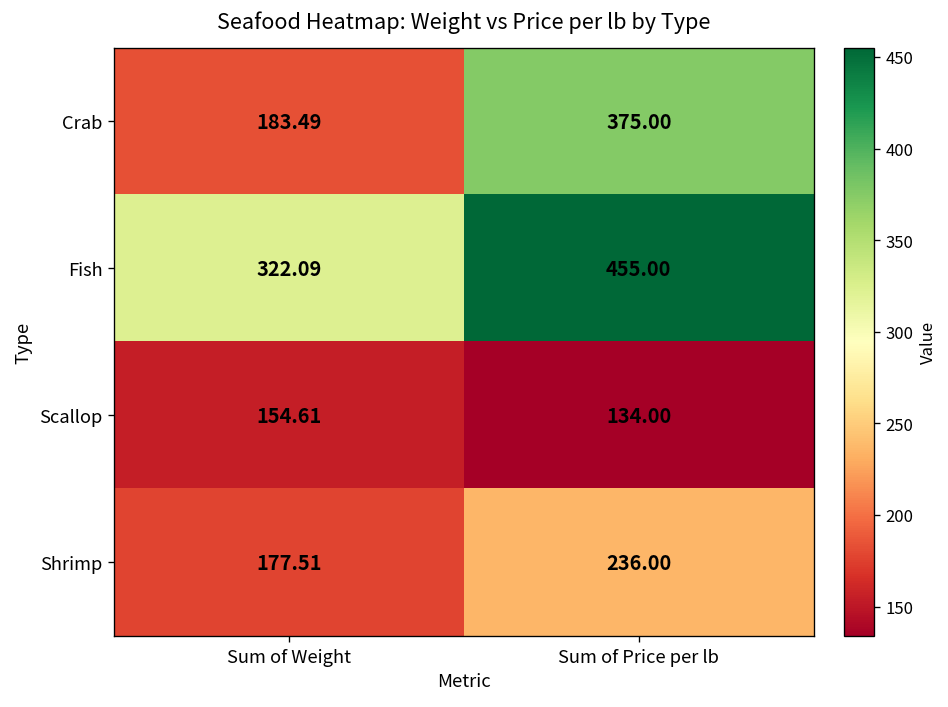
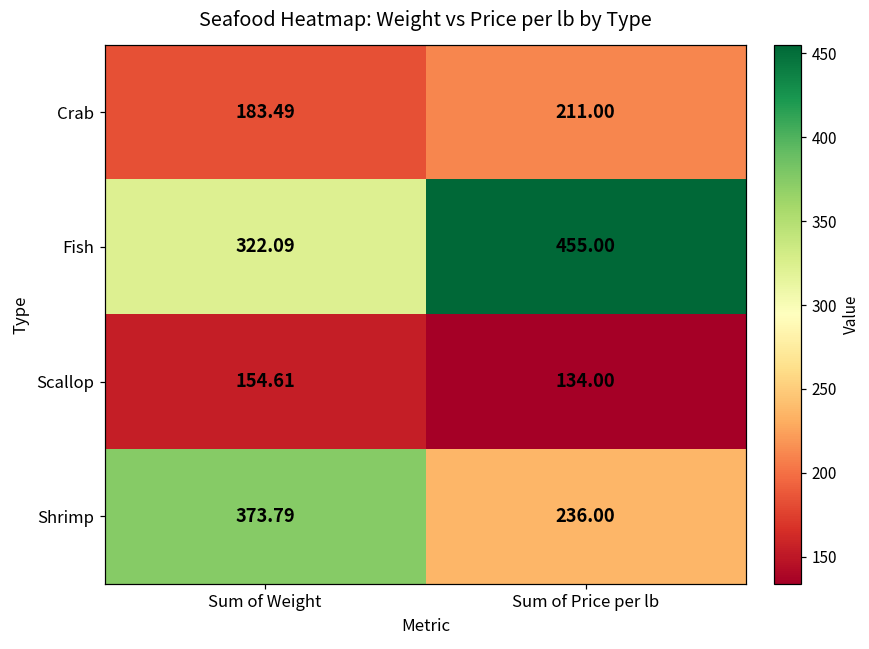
  {
    "Crab": {
      "Sum of Weight": 183.49,
-     "Sum of Price per lb": 375.00
+     "Sum of Price per lb": 211.00
    },
    "Fish": {
      "Sum of Weight": 322.09,
      "Sum of Price per lb": 455.00
    },
    "Scallop": {
      "Sum of Weight": 154.61,
      "Sum of Price per lb": 134.00
    },
    "Shrimp": {
-     "Sum of Weight": 177.51,
+     "Sum of Weight": 373.79,
      "Sum of Price per lb": 236.00
    }
  }
